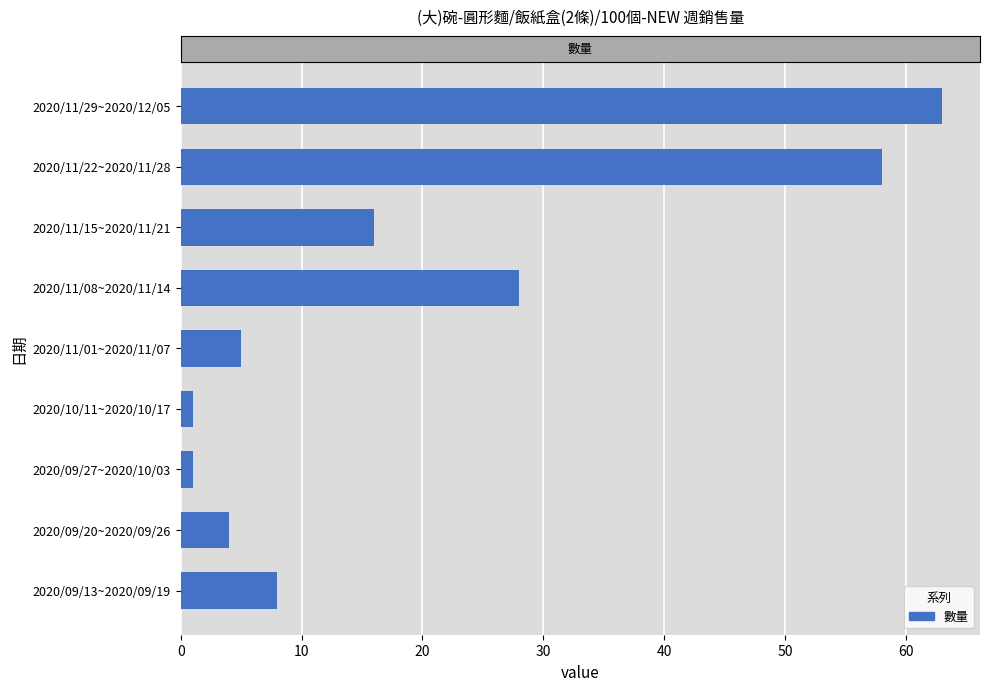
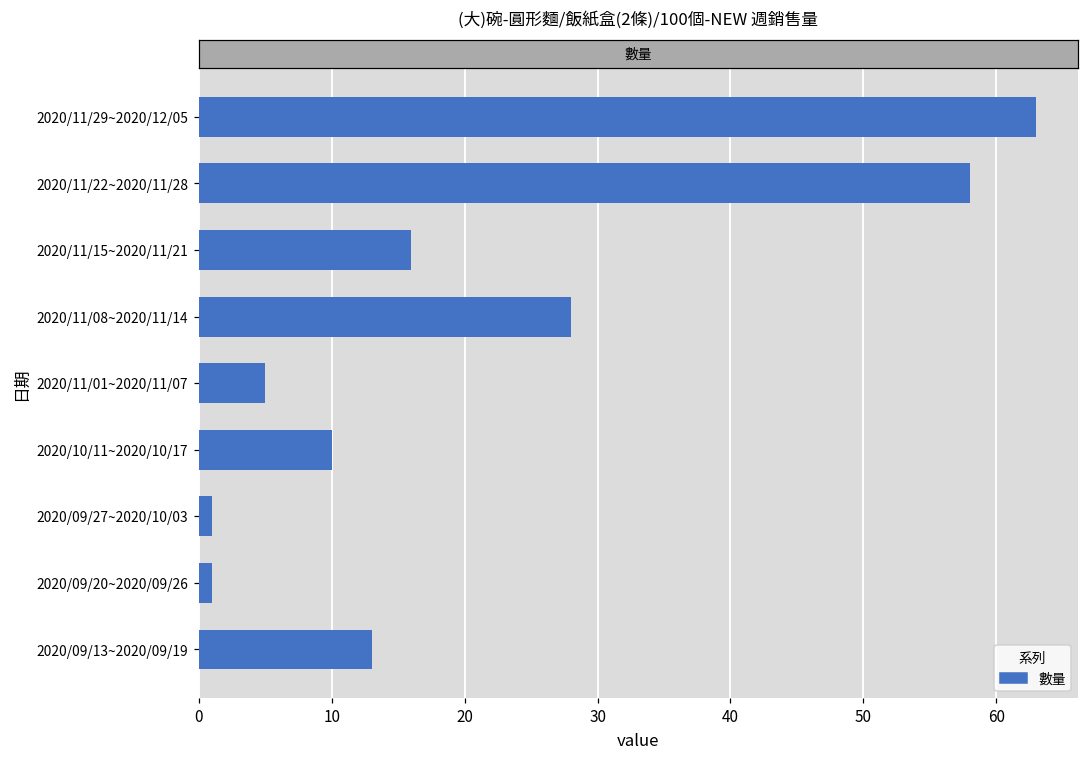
  {
    "2020/11/29~2020/12/05": 63,
    "2020/11/22~2020/11/28": 58,
    "2020/11/15~2020/11/21": 16,
    "2020/11/08~2020/11/14": 28,
    "2020/11/01~2020/11/07": 5,
-   "2020/10/11~2020/10/17": 1,
+   "2020/10/11~2020/10/17": 10,
    "2020/09/27~2020/10/03": 1,
-   "2020/09/20~2020/09/26": 4,
-   "2020/09/13~2020/09/19": 8
+   "2020/09/20~2020/09/26": 1,
+   "2020/09/13~2020/09/19": 13
  }
